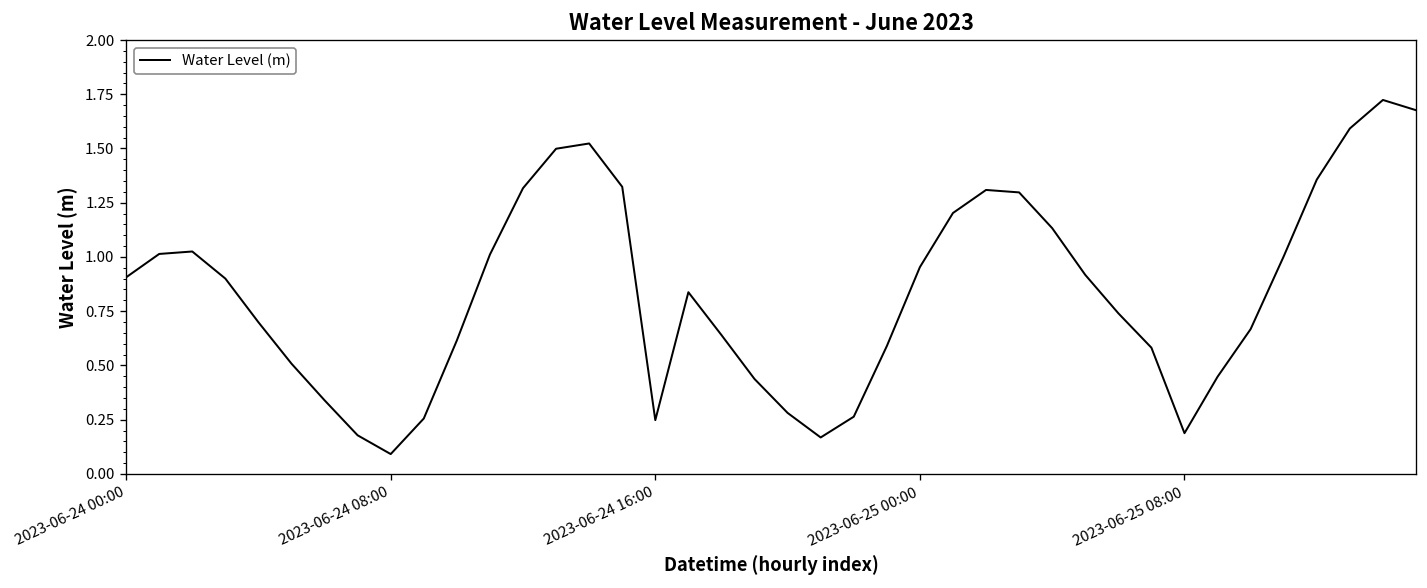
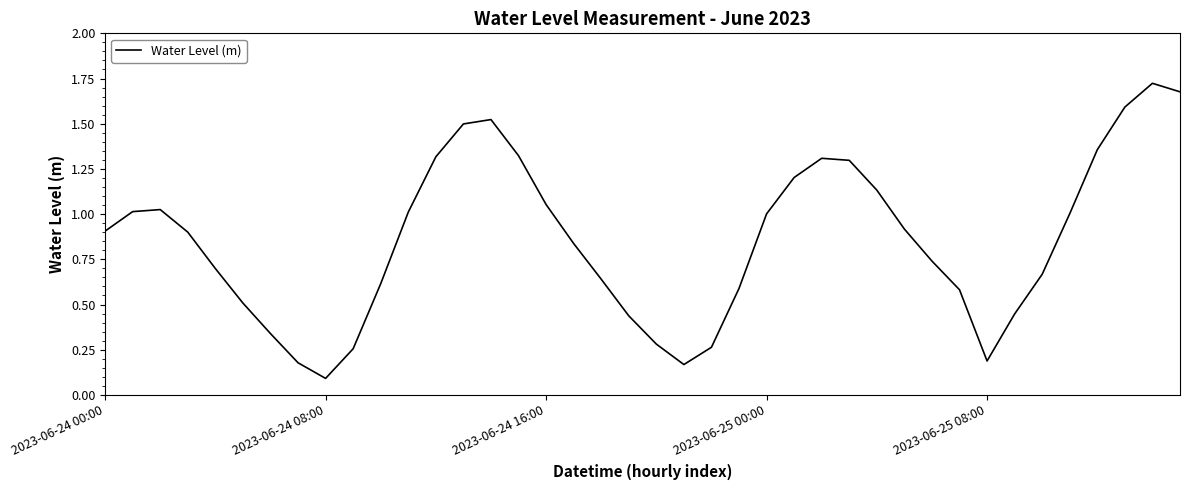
  {
    "2023-06-24 00:00": 0.91,
    "2023-06-24 08:00": 0.09,
-   "2023-06-24 16:00": 0.25,
-   "2023-06-25 00:00": 0.95,
+   "2023-06-24 16:00": 1.05,
+   "2023-06-25 00:00": 1.00,
    "2023-06-25 08:00": 0.19
  }
